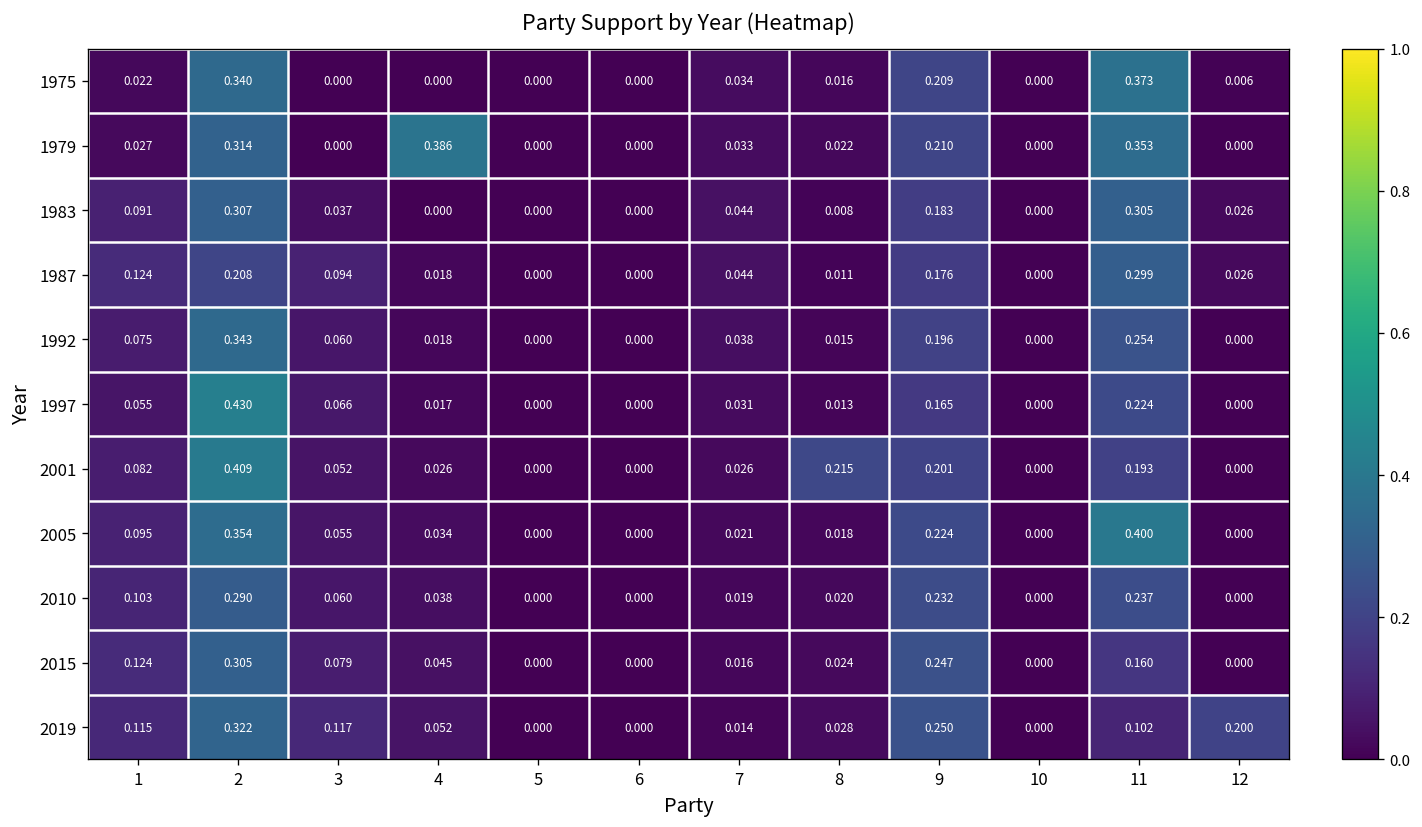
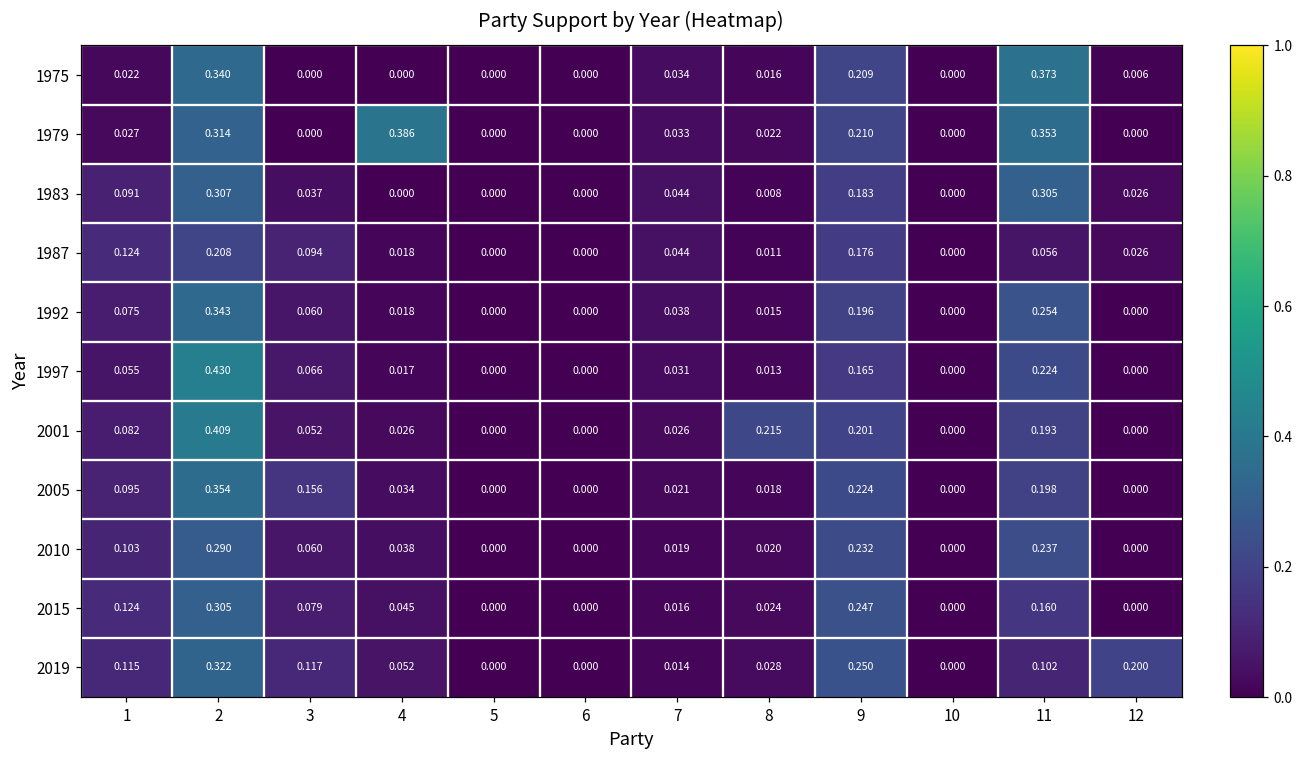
  {
    "1975": {
      "1": 0.022,
      "2": 0.340,
      "3": 0.000,
      "4": 0.000,
      "5": 0.000,
      "6": 0.000,
      "7": 0.034,
      "8": 0.016,
      "9": 0.209,
      "10": 0.000,
      "11": 0.373,
      "12": 0.006
    },
    "1979": {
      "1": 0.027,
      "2": 0.314,
      "3": 0.000,
      "4": 0.386,
      "5": 0.000,
      "6": 0.000,
      "7": 0.033,
      "8": 0.022,
      "9": 0.210,
      "10": 0.000,
      "11": 0.353,
      "12": 0.000
    },
    "1983": {
      "1": 0.091,
      "2": 0.307,
      "3": 0.037,
      "4": 0.000,
      "5": 0.000,
      "6": 0.000,
      "7": 0.044,
      "8": 0.008,
      "9": 0.183,
      "10": 0.000,
      "11": 0.305,
      "12": 0.026
    },
    "1987": {
      "1": 0.124,
      "2": 0.208,
      "3": 0.094,
      "4": 0.018,
      "5": 0.000,
      "6": 0.000,
      "7": 0.044,
      "8": 0.011,
      "9": 0.176,
      "10": 0.000,
-     "11": 0.299,
+     "11": 0.056,
      "12": 0.026
    },
    "1992": {
      "1": 0.075,
      "2": 0.343,
      "3": 0.060,
      "4": 0.018,
      "5": 0.000,
      "6": 0.000,
      "7": 0.038,
      "8": 0.015,
      "9": 0.196,
      "10": 0.000,
      "11": 0.254,
      "12": 0.000
    },
    "1997": {
      "1": 0.055,
      "2": 0.430,
      "3": 0.066,
      "4": 0.017,
      "5": 0.000,
      "6": 0.000,
      "7": 0.031,
      "8": 0.013,
      "9": 0.165,
      "10": 0.000,
      "11": 0.224,
      "12": 0.000
    },
    "2001": {
      "1": 0.082,
      "2": 0.409,
      "3": 0.052,
      "4": 0.026,
      "5": 0.000,
      "6": 0.000,
      "7": 0.026,
      "8": 0.215,
      "9": 0.201,
      "10": 0.000,
      "11": 0.193,
      "12": 0.000
    },
    "2005": {
      "1": 0.095,
      "2": 0.354,
-     "3": 0.055,
+     "3": 0.156,
      "4": 0.034,
      "5": 0.000,
      "6": 0.000,
      "7": 0.021,
      "8": 0.018,
      "9": 0.224,
      "10": 0.000,
-     "11": 0.400,
+     "11": 0.198,
      "12": 0.000
    },
    "2010": {
      "1": 0.103,
      "2": 0.290,
      "3": 0.060,
      "4": 0.038,
      "5": 0.000,
      "6": 0.000,
      "7": 0.019,
      "8": 0.020,
      "9": 0.232,
      "10": 0.000,
      "11": 0.237,
      "12": 0.000
    },
    "2015": {
      "1": 0.124,
      "2": 0.305,
      "3": 0.079,
      "4": 0.045,
      "5": 0.000,
      "6": 0.000,
      "7": 0.016,
      "8": 0.024,
      "9": 0.247,
      "10": 0.000,
      "11": 0.160,
      "12": 0.000
    },
    "2019": {
      "1": 0.115,
      "2": 0.322,
      "3": 0.117,
      "4": 0.052,
      "5": 0.000,
      "6": 0.000,
      "7": 0.014,
      "8": 0.028,
      "9": 0.250,
      "10": 0.000,
      "11": 0.102,
      "12": 0.200
    }
  }
